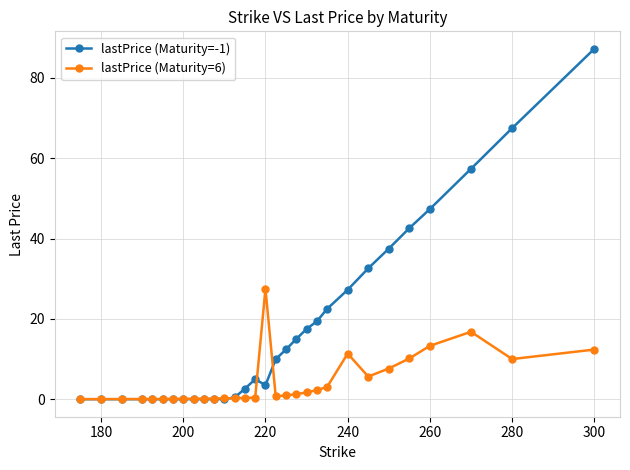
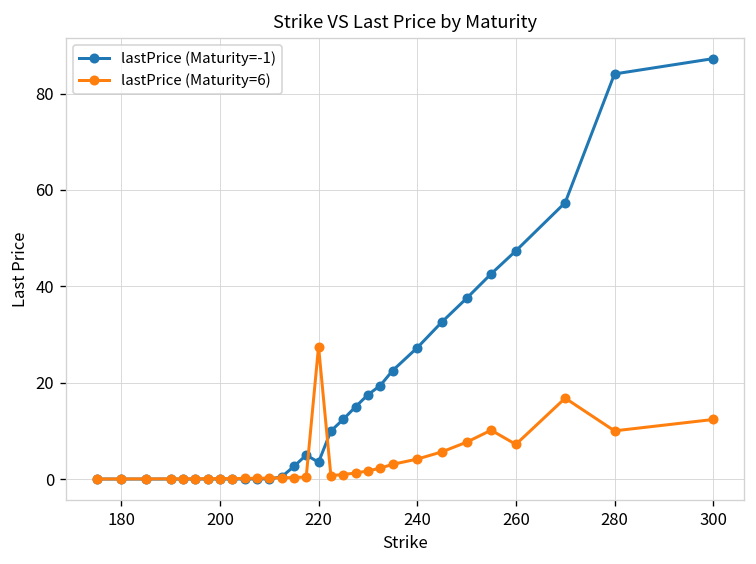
  {
    "lastPrice (Maturity=-1)": {
      "220": 4,
      "240": 27,
      "260": 47,
-     "280": 67,
+     "280": 84,
      "300": 87
    },
    "lastPrice (Maturity=6)": {
      "220": 28,
-     "240": 11,
-     "260": 13,
+     "240": 4,
+     "260": 7,
      "280": 10,
      "300": 12
    }
  }
